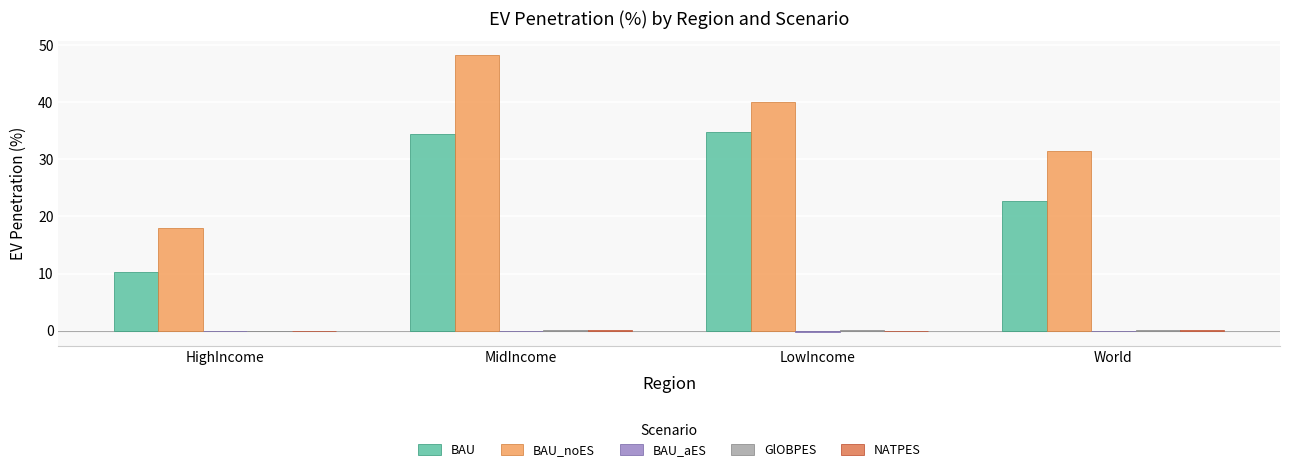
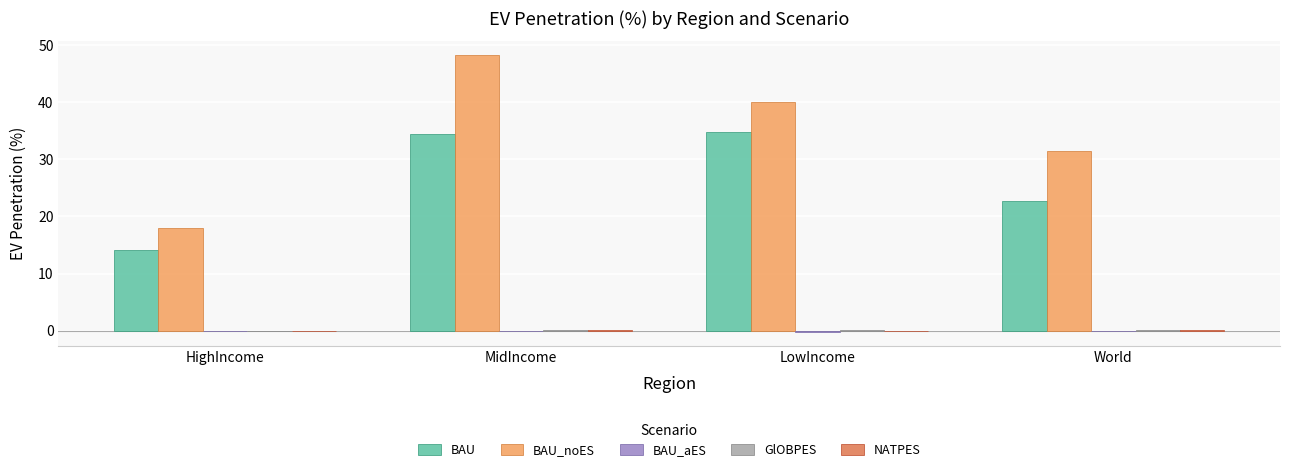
  {
    "BAU": {
-     "HighIncome": 10,
+     "HighIncome": 14,
      "MidIncome": 34,
      "LowIncome": 35,
      "World": 23
    }
  }
